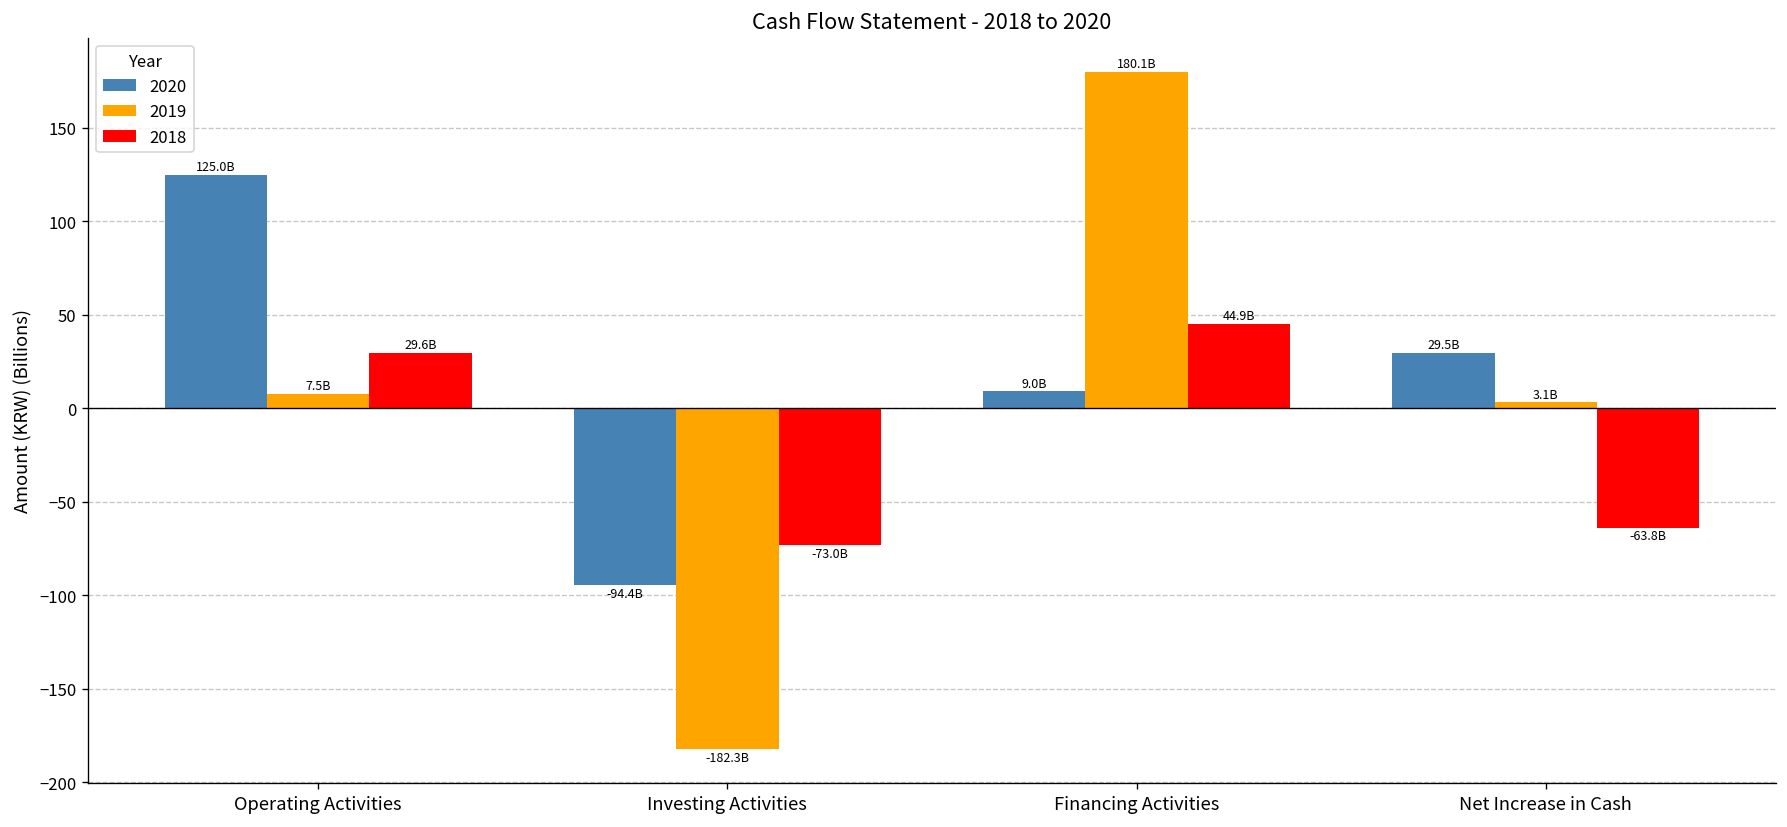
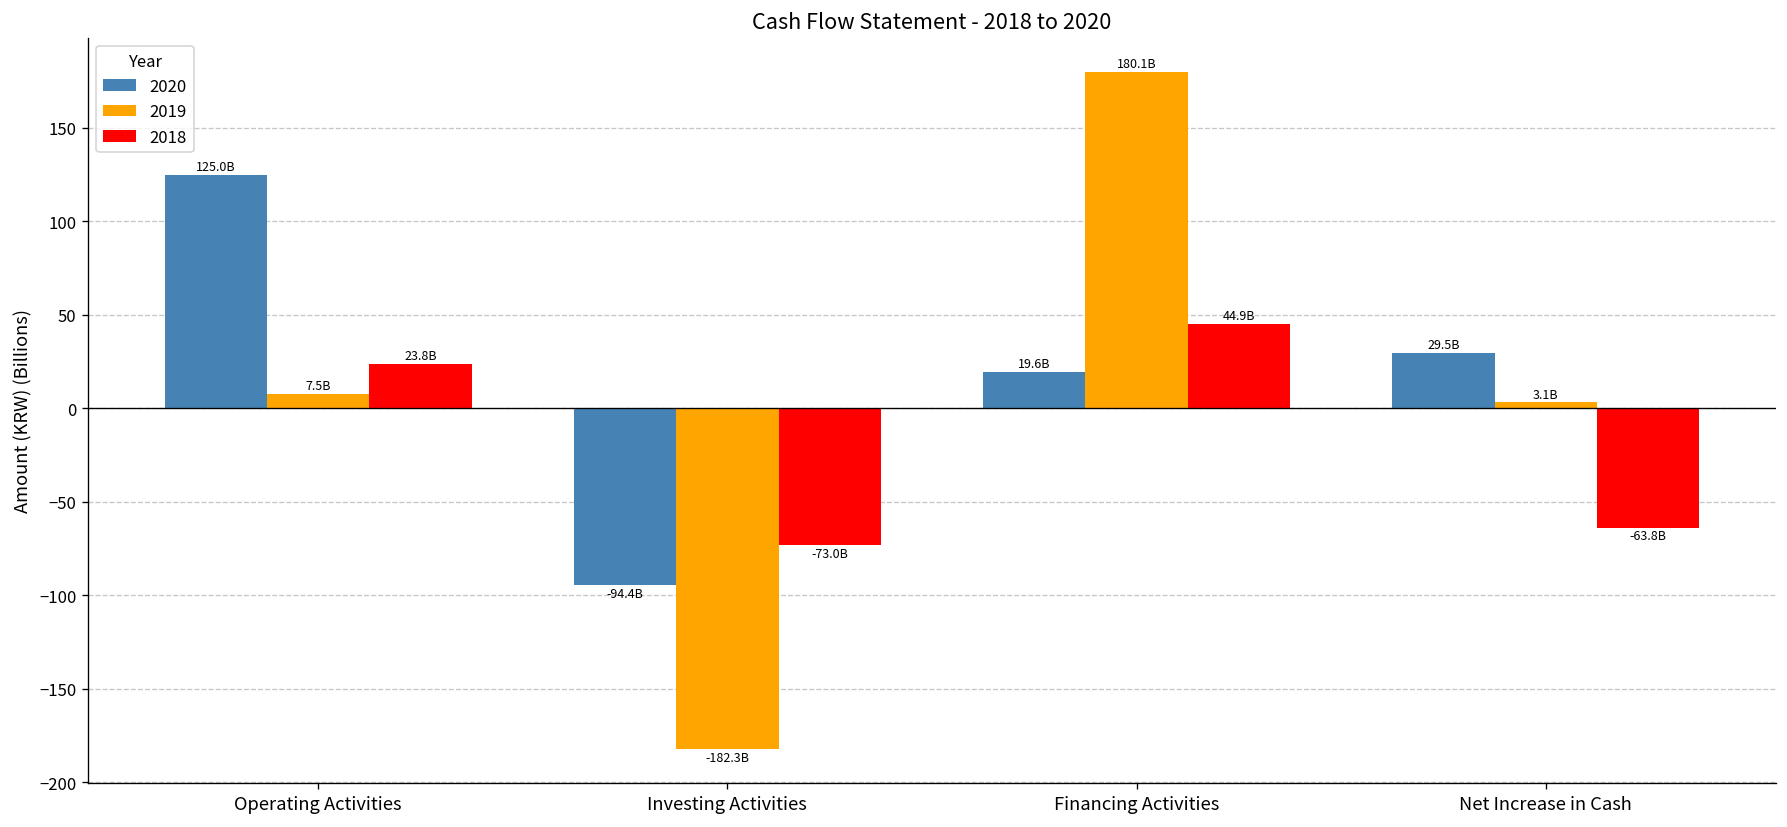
  {
    "2020": {
      "Operating Activities": "125.0B",
      "Investing Activities": "-94.4B",
-     "Financing Activities": "9.0B",
+     "Financing Activities": "19.6B",
      "Net Increase in Cash": "29.5B"
    },
    "2019": {
      "Operating Activities": "7.5B",
      "Investing Activities": "-182.3B",
      "Financing Activities": "180.1B",
      "Net Increase in Cash": "3.1B"
    },
    "2018": {
-     "Operating Activities": "29.6B",
+     "Operating Activities": "23.8B",
      "Investing Activities": "-73.0B",
      "Financing Activities": "44.9B",
      "Net Increase in Cash": "-63.8B"
    }
  }
